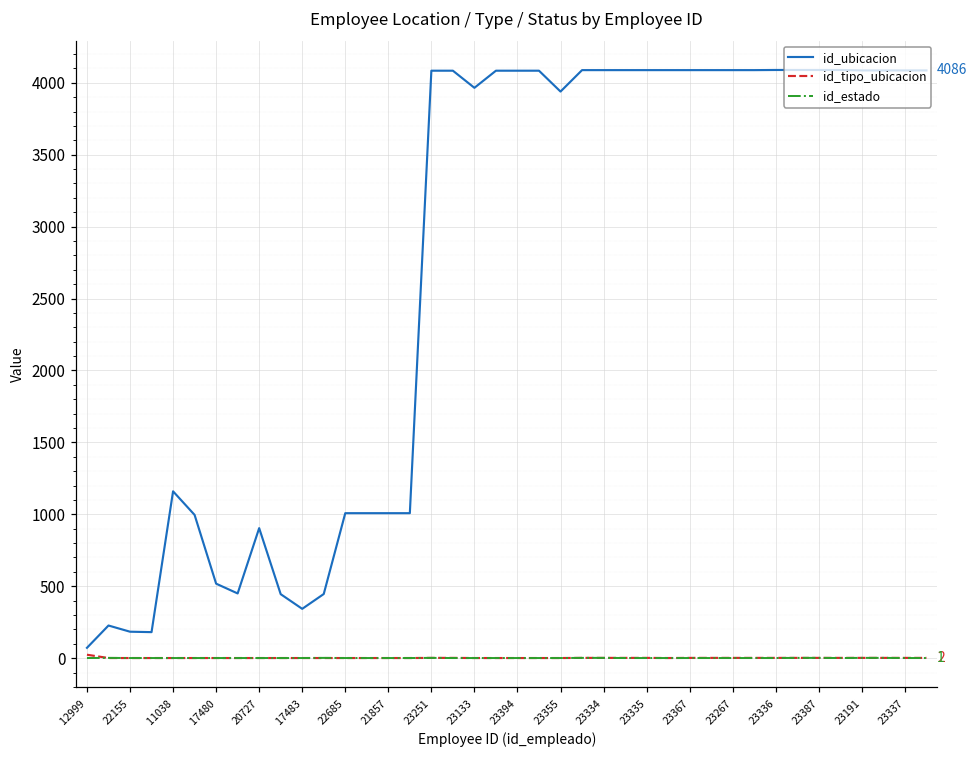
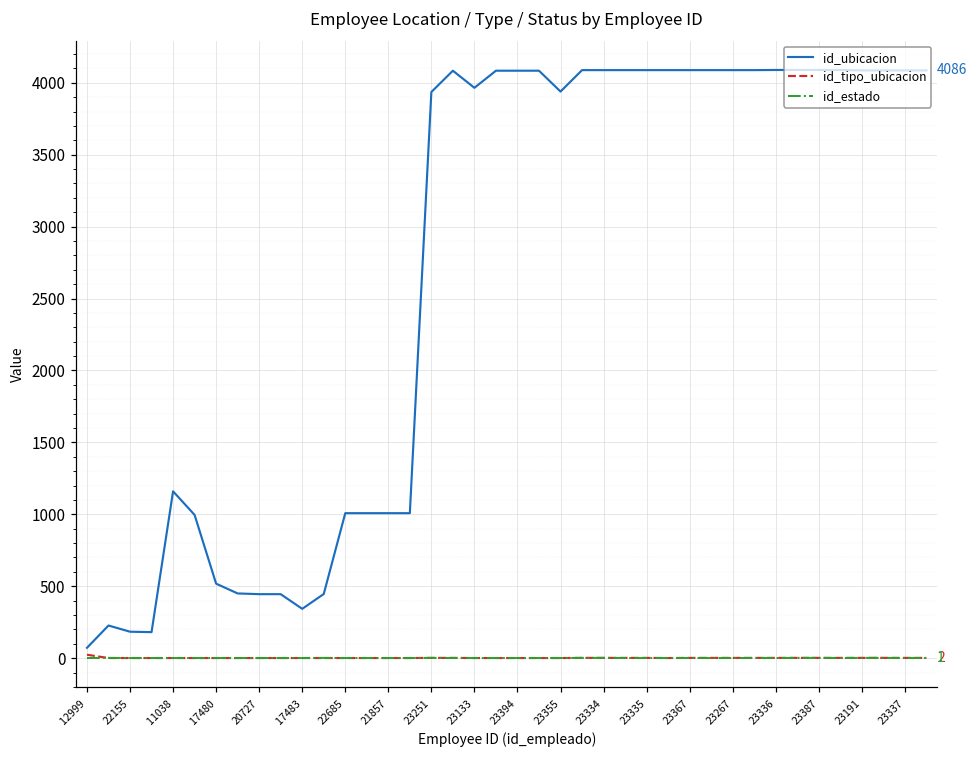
  {
    "id_ubicacion": {
      "12999": 70,
      "22155": 180,
      "11038": 1160,
      "17480": 520,
-     "20727": 900,
+     "20727": 450,
      "17483": 340,
      "22685": 1010,
      "21857": 1010,
-     "23251": 4080,
+     "23251": 3940,
      "23133": 3970,
      "23394": 4080,
      "23355": 3940,
      "23334": 4090,
      "23335": 4090,
      "23367": 4090,
      "23267": 4090,
      "23336": 4090
    },
    "id_tipo_ubicacion": {
      "12999": 20
    },
    "id_estado": {
      "12999": 0
    }
  }
